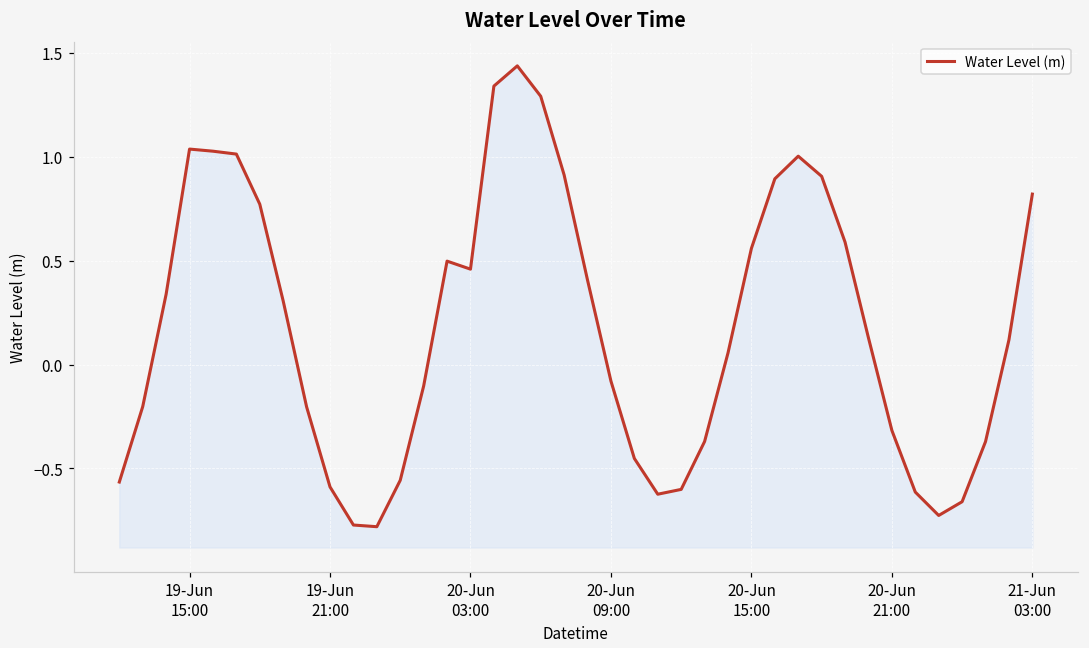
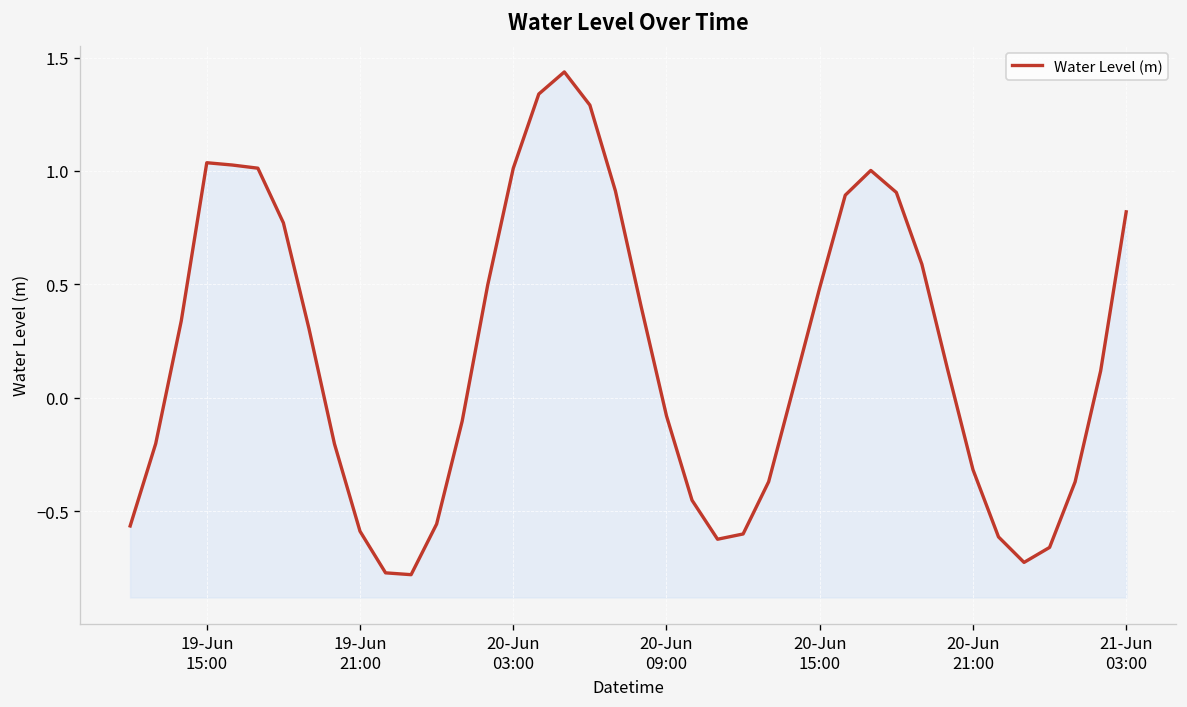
  {
    "19-Jun 15:00": 1.04,
    "19-Jun 21:00": -0.59,
-   "20-Jun 03:00": 0.46,
+   "20-Jun 03:00": 1.01,
    "20-Jun 09:00": -0.08,
-   "20-Jun 15:00": 0.56,
+   "20-Jun 15:00": 0.49,
    "20-Jun 21:00": -0.32,
    "21-Jun 03:00": 0.82
  }
